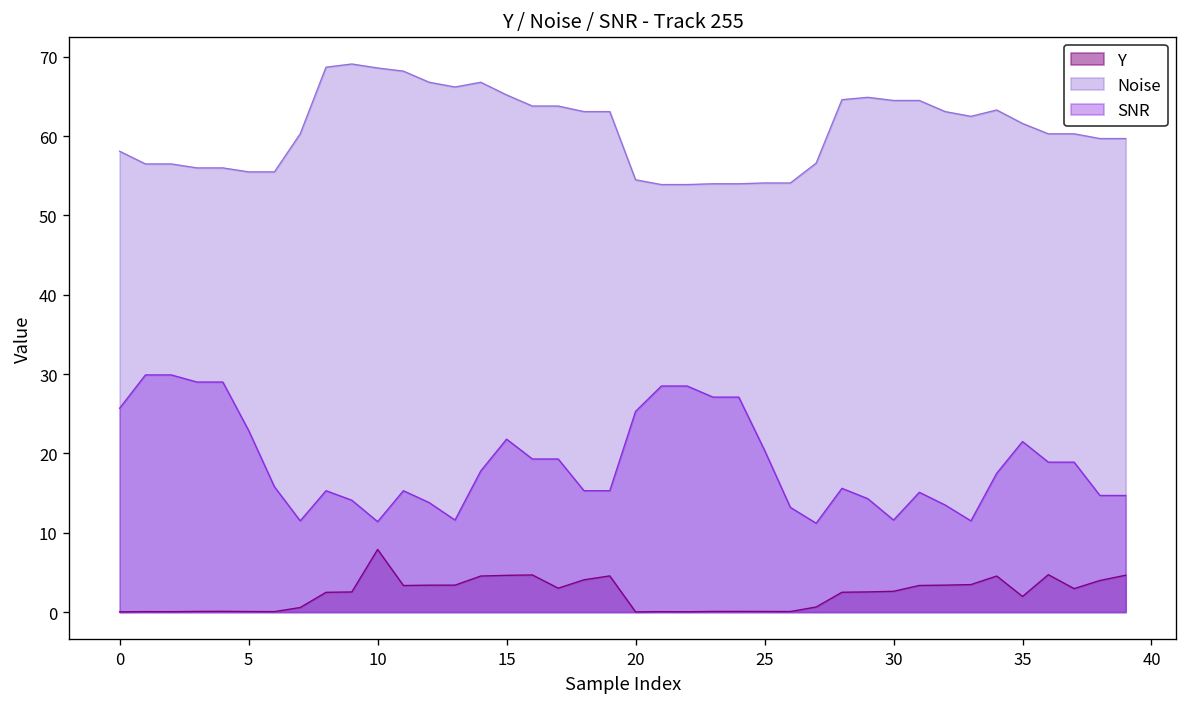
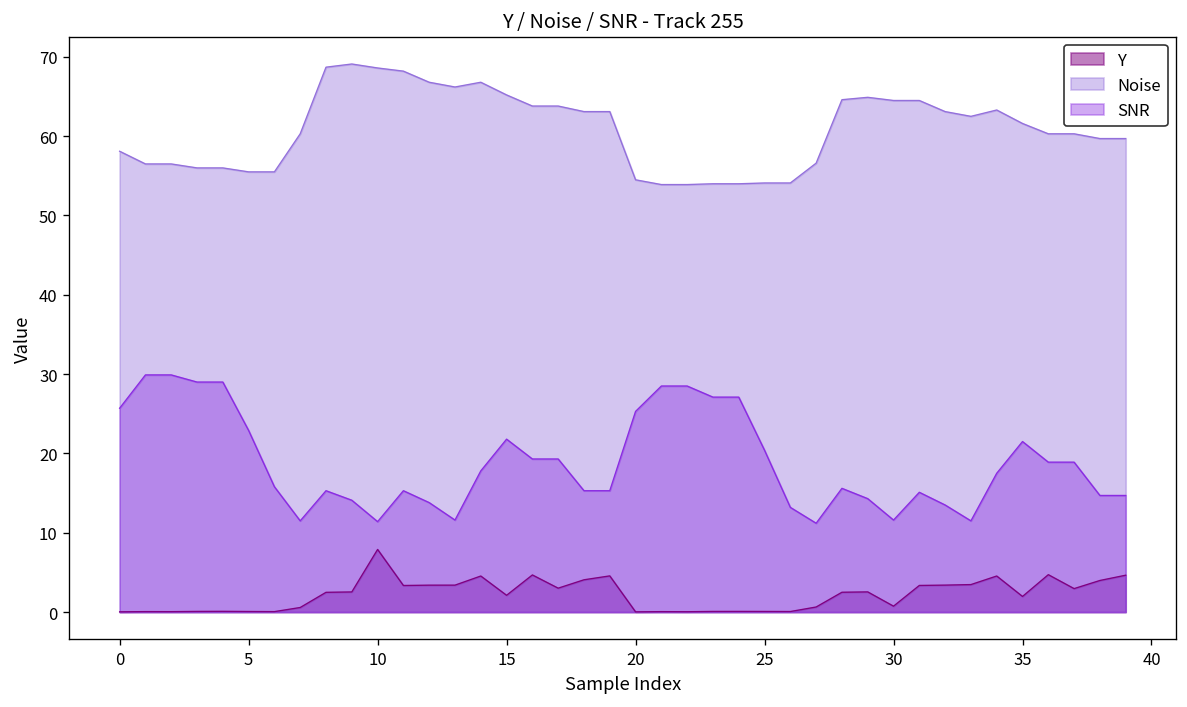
  {
    "Y": {
      "0": 0,
      "5": 0,
      "10": 8,
-     "15": 5,
+     "15": 2,
      "20": 0,
      "25": 0,
-     "30": 3,
+     "30": 1,
      "35": 2
    }
  }
